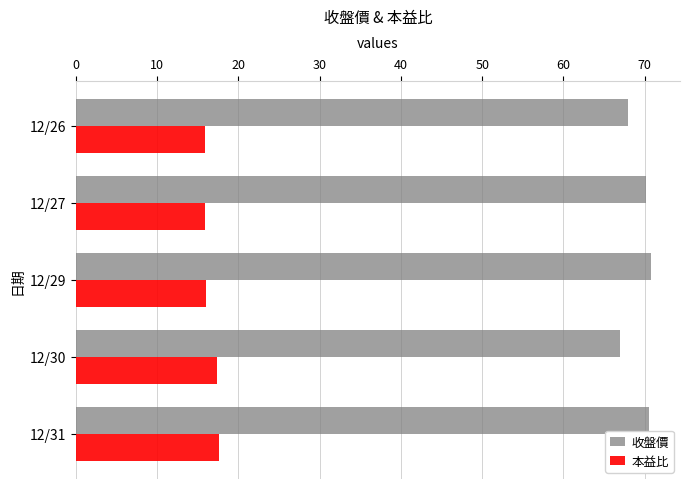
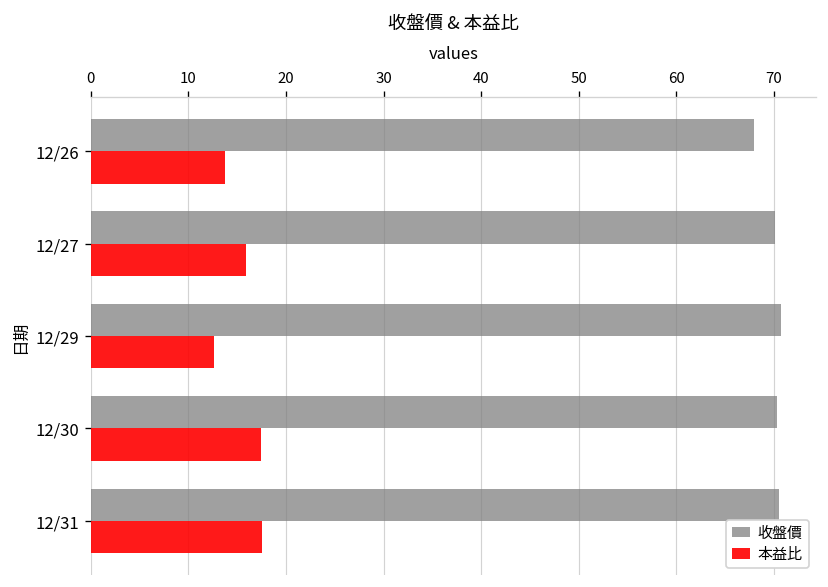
  {
    "收盤價": {
      "12/26": 68,
      "12/27": 70,
      "12/29": 71,
-     "12/30": 67,
+     "12/30": 70,
      "12/31": 71
    },
    "本益比": {
-     "12/26": 16,
+     "12/26": 14,
      "12/27": 16,
-     "12/29": 16,
+     "12/29": 13,
      "12/30": 17,
      "12/31": 18
    }
  }
